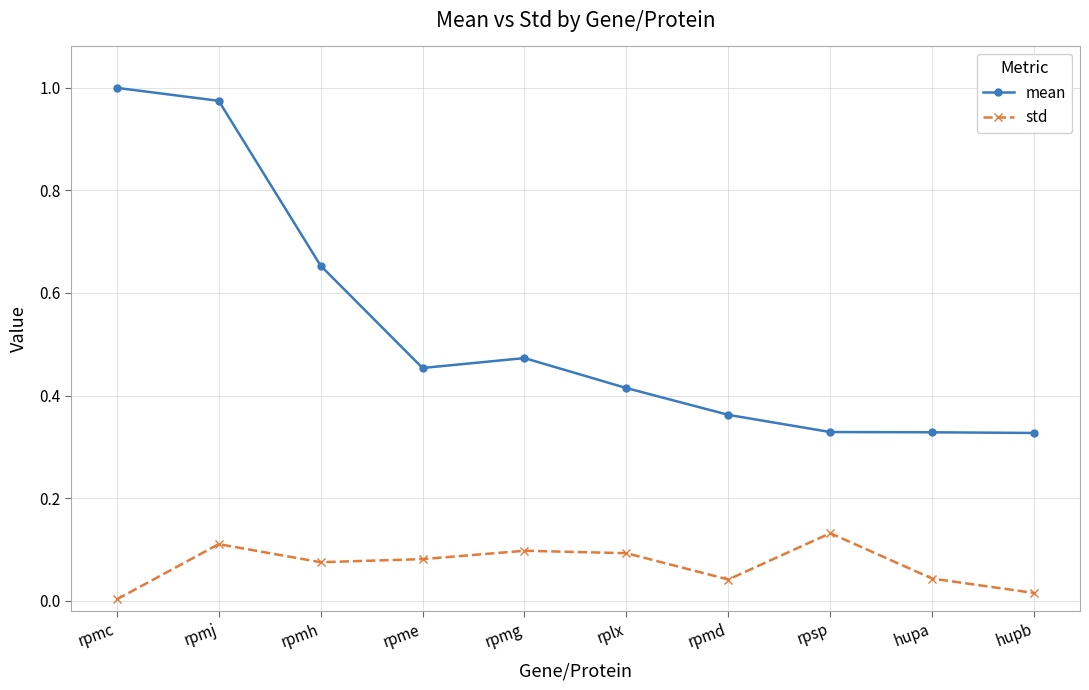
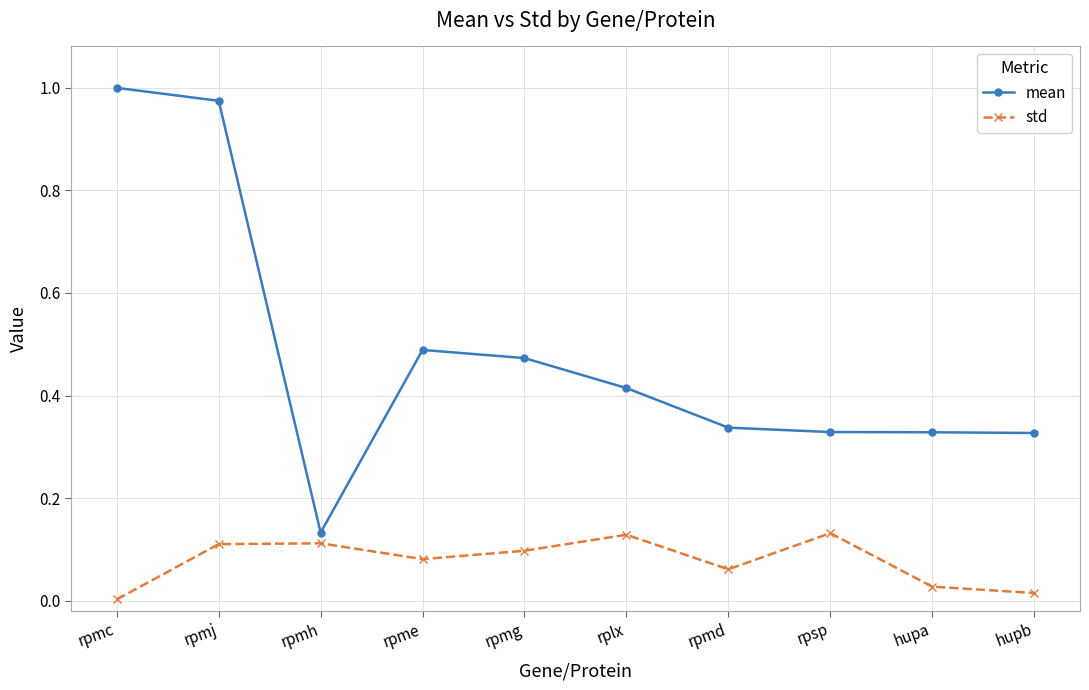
  {
    "mean": {
      "rpmc": 1.00,
      "rpmj": 0.97,
-     "rpmh": 0.65,
-     "rpme": 0.45,
+     "rpmh": 0.13,
+     "rpme": 0.49,
      "rpmg": 0.47,
      "rplx": 0.41,
-     "rpmd": 0.36,
+     "rpmd": 0.34,
      "rpsp": 0.33,
      "hupa": 0.33,
      "hupb": 0.33
    },
    "std": {
      "rpmc": 0.00,
      "rpmj": 0.11,
-     "rpmh": 0.08,
+     "rpmh": 0.11,
      "rpme": 0.08,
      "rpmg": 0.10,
-     "rplx": 0.09,
-     "rpmd": 0.04,
+     "rplx": 0.13,
+     "rpmd": 0.06,
      "rpsp": 0.13,
-     "hupa": 0.04,
+     "hupa": 0.03,
      "hupb": 0.02
    }
  }
